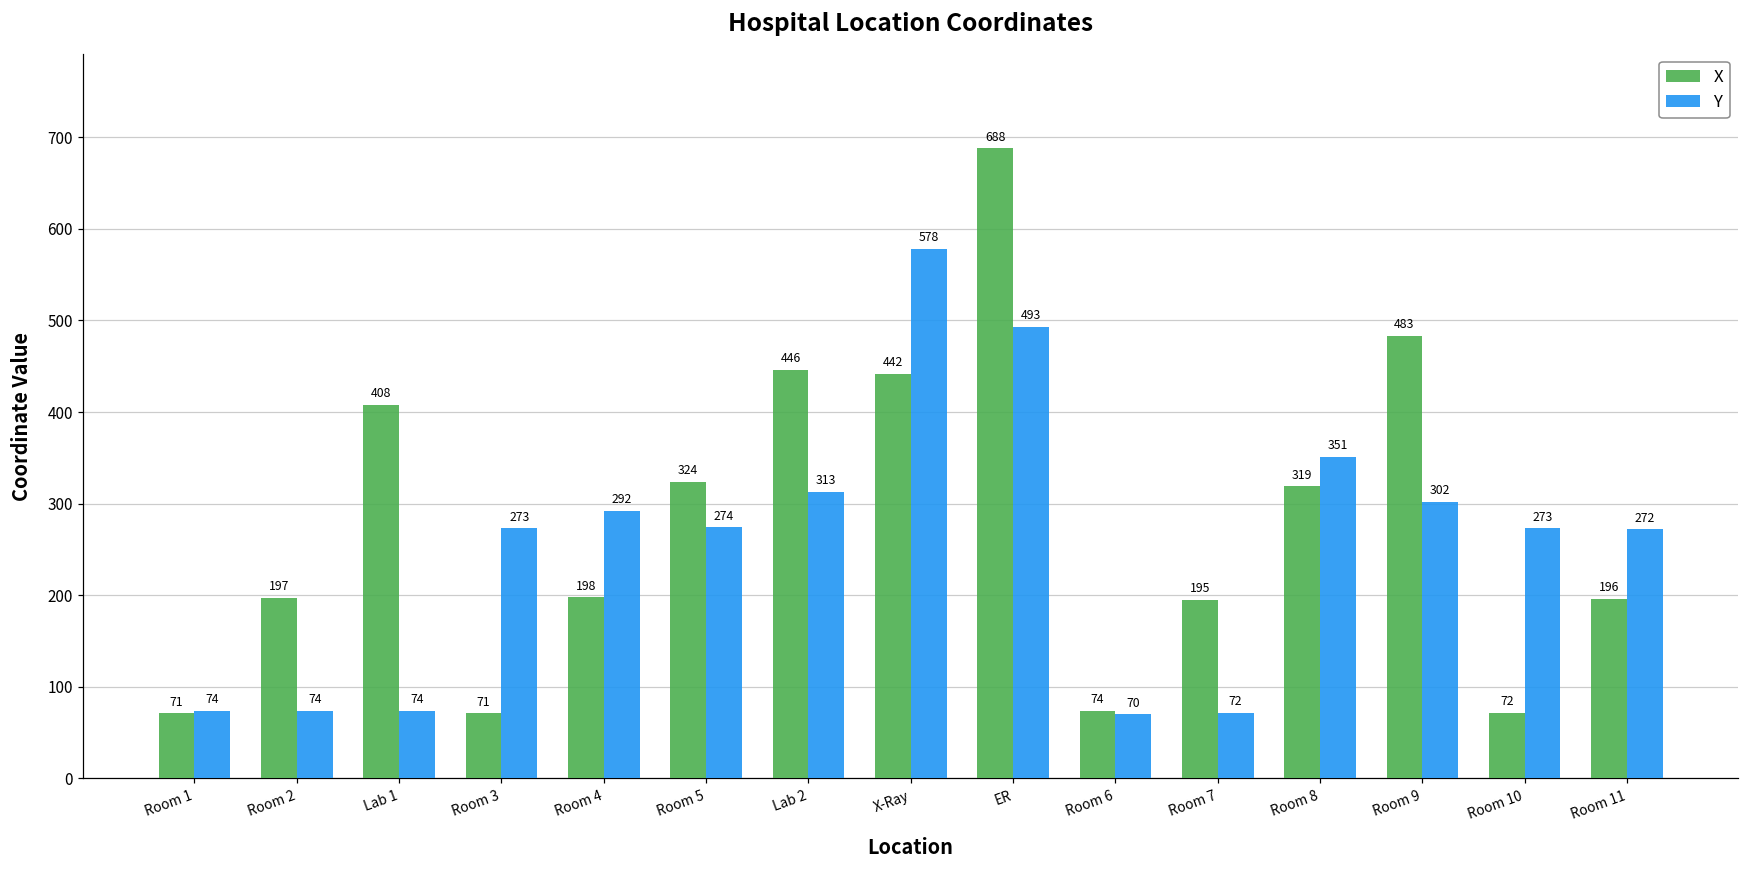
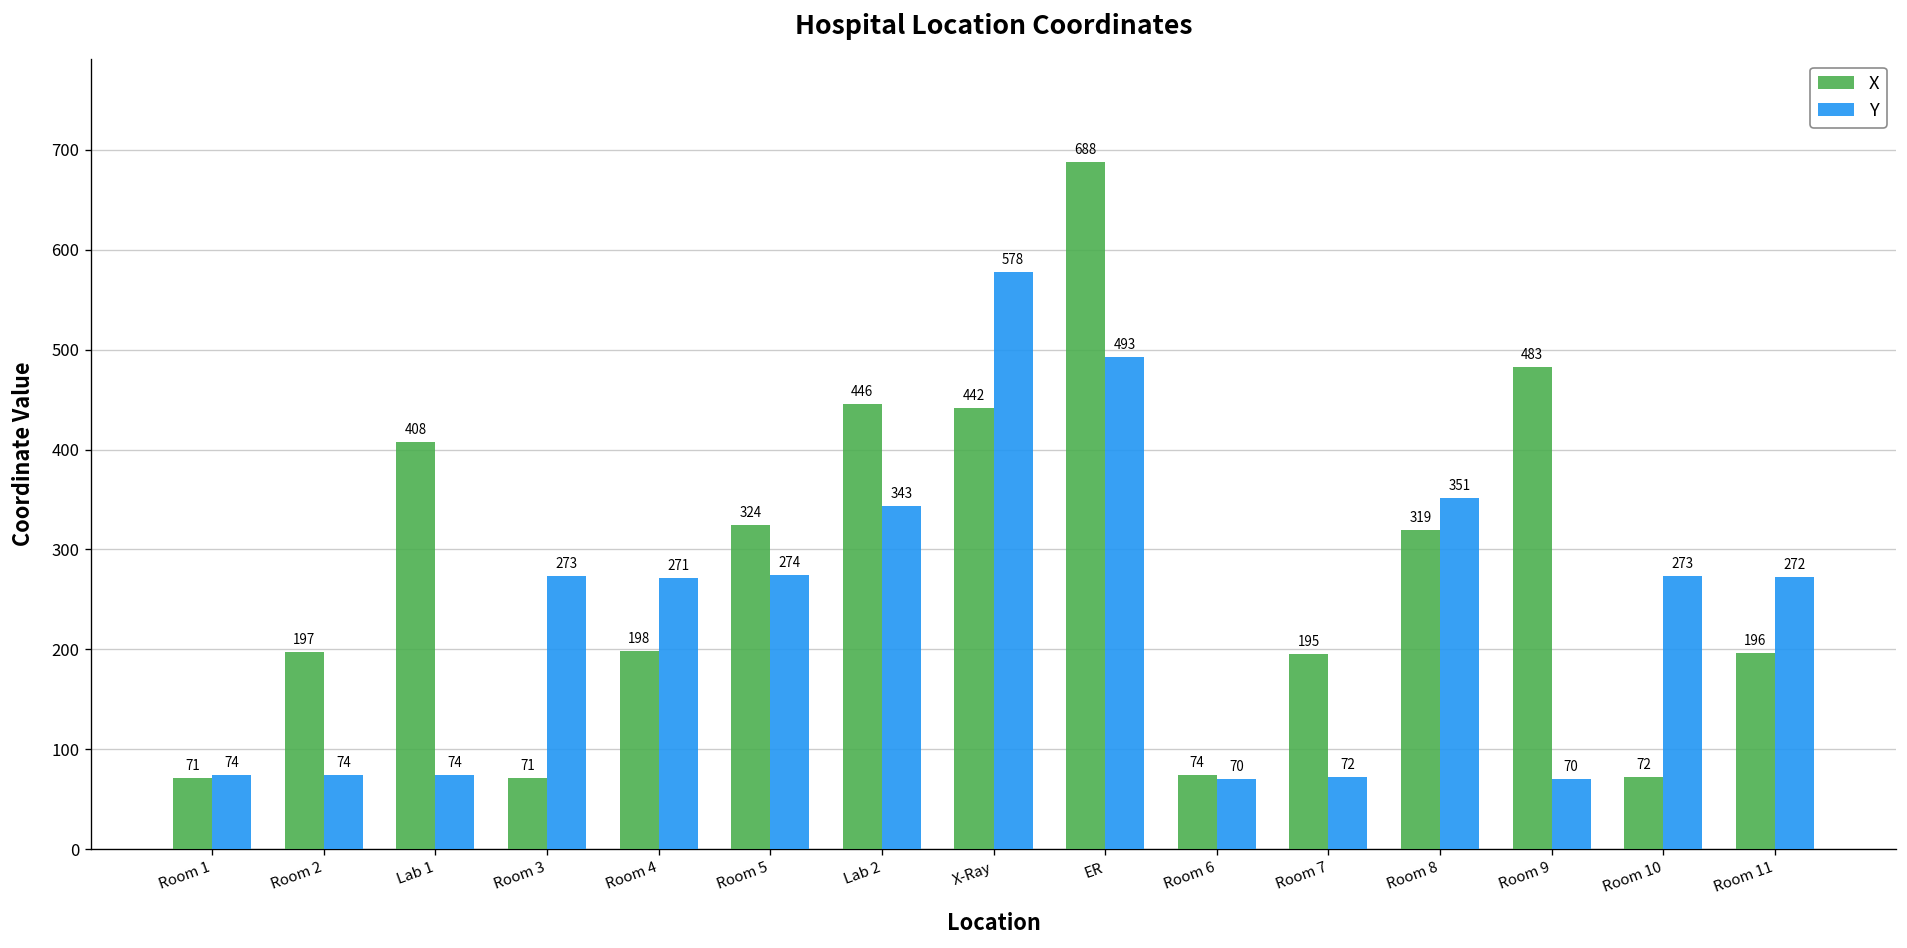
  {
    "X": {
      "Room 1": 71,
      "Room 2": 197,
      "Lab 1": 408,
      "Room 3": 71,
      "Room 4": 198,
      "Room 5": 324,
      "Lab 2": 446,
      "X-Ray": 442,
      "ER": 688,
      "Room 6": 74,
      "Room 7": 195,
      "Room 8": 319,
      "Room 9": 483,
      "Room 10": 72,
      "Room 11": 196
    },
    "Y": {
      "Room 1": 74,
      "Room 2": 74,
      "Lab 1": 74,
      "Room 3": 273,
-     "Room 4": 292,
+     "Room 4": 271,
      "Room 5": 274,
-     "Lab 2": 313,
+     "Lab 2": 343,
      "X-Ray": 578,
      "ER": 493,
      "Room 6": 70,
      "Room 7": 72,
      "Room 8": 351,
-     "Room 9": 302,
+     "Room 9": 70,
      "Room 10": 273,
      "Room 11": 272
    }
  }
